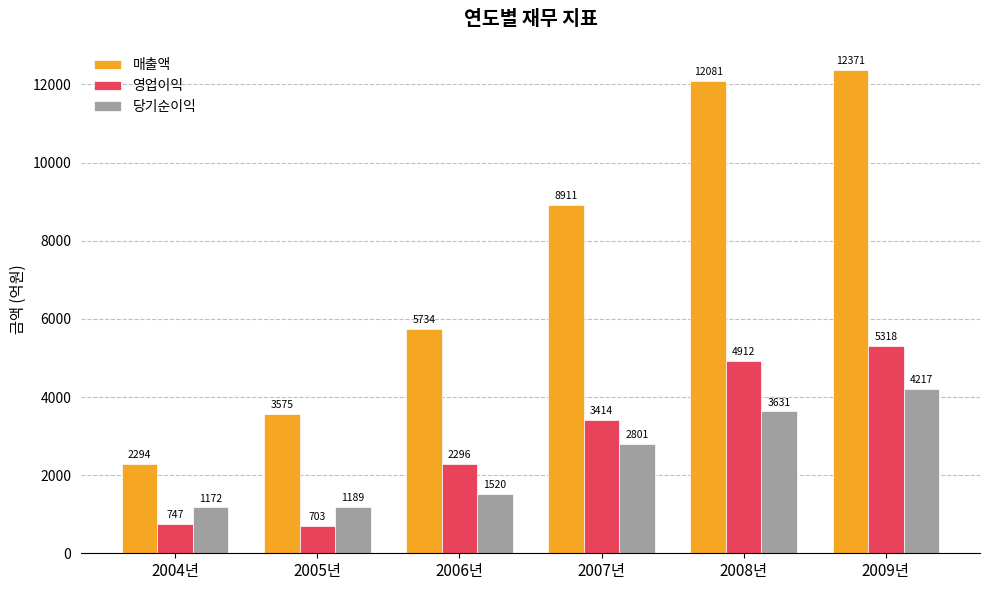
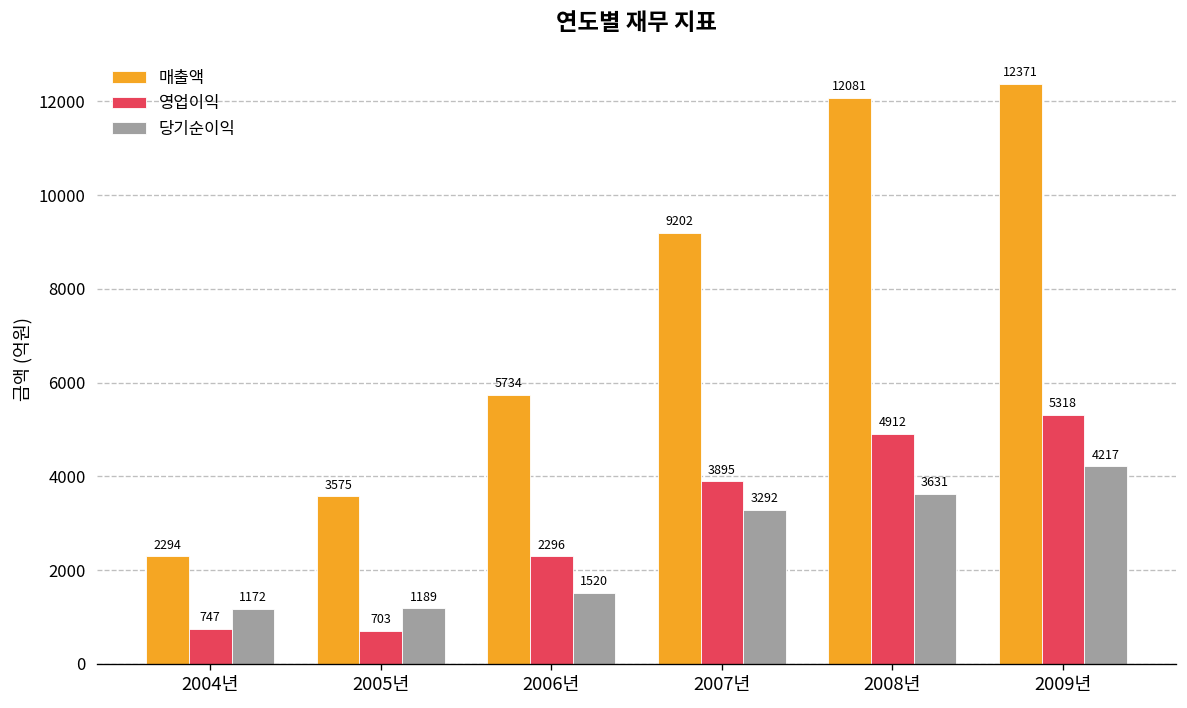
  {
    "매출액": {
      "2004년": 2294,
      "2005년": 3575,
      "2006년": 5734,
-     "2007년": 8911,
+     "2007년": 9202,
      "2008년": 12081,
      "2009년": 12371
    },
    "영업이익": {
      "2004년": 747,
      "2005년": 703,
      "2006년": 2296,
-     "2007년": 3414,
+     "2007년": 3895,
      "2008년": 4912,
      "2009년": 5318
    },
    "당기순이익": {
      "2004년": 1172,
      "2005년": 1189,
      "2006년": 1520,
-     "2007년": 2801,
+     "2007년": 3292,
      "2008년": 3631,
      "2009년": 4217
    }
  }
